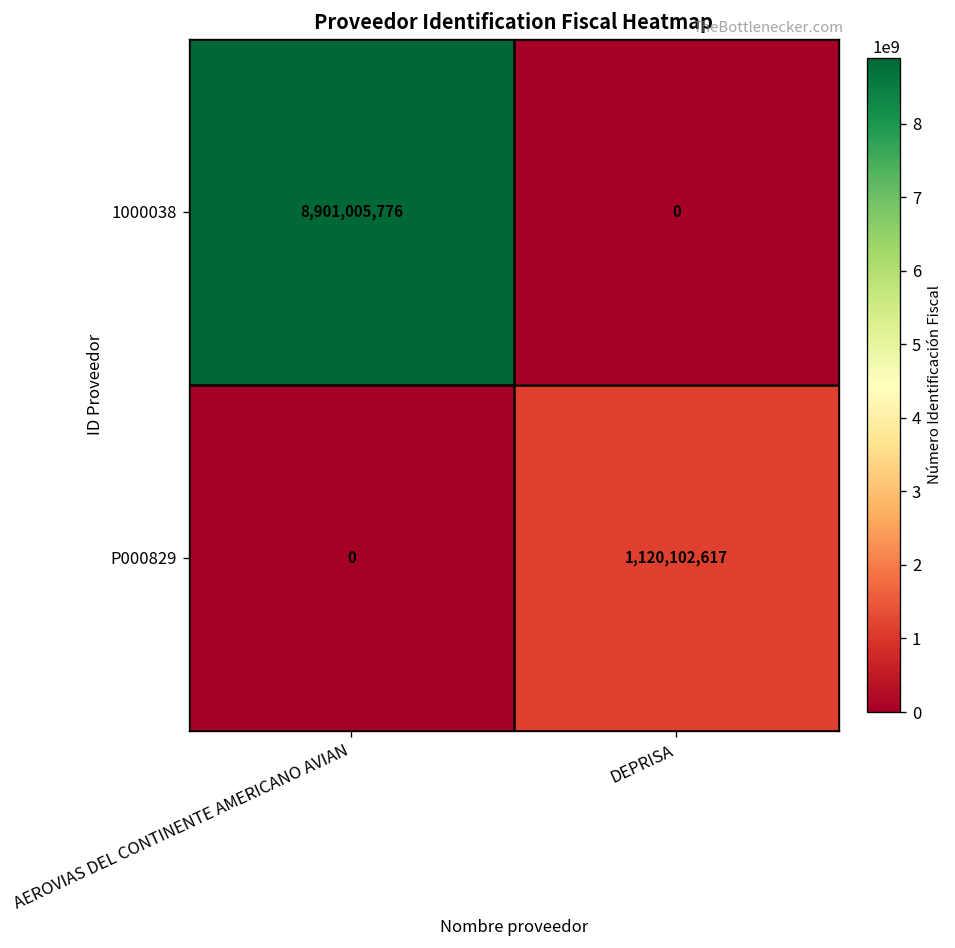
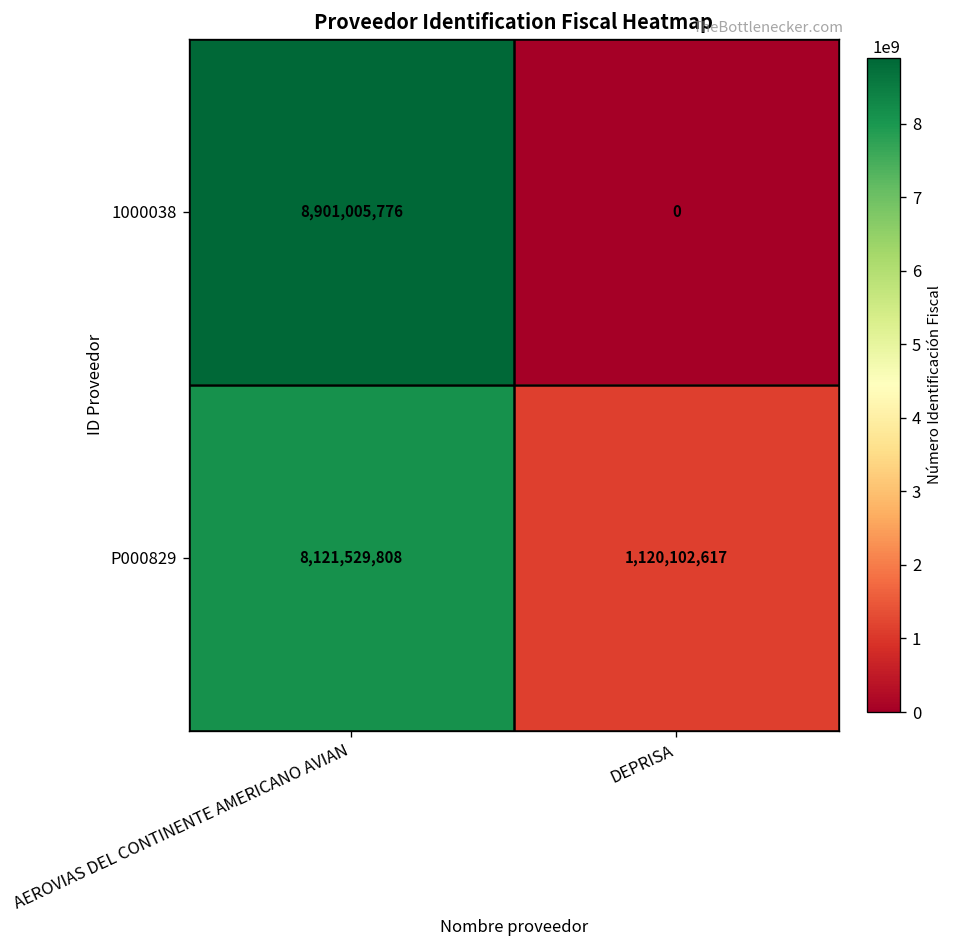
  {
    "1000038": {
      "AEROVIAS DEL CONTINENTE AMERICANO AVIAN": "8,901,005,776",
      "DEPRISA": "0"
    },
    "P000829": {
-     "AEROVIAS DEL CONTINENTE AMERICANO AVIAN": "0",
+     "AEROVIAS DEL CONTINENTE AMERICANO AVIAN": "8,121,529,808",
      "DEPRISA": "1,120,102,617"
    }
  }
